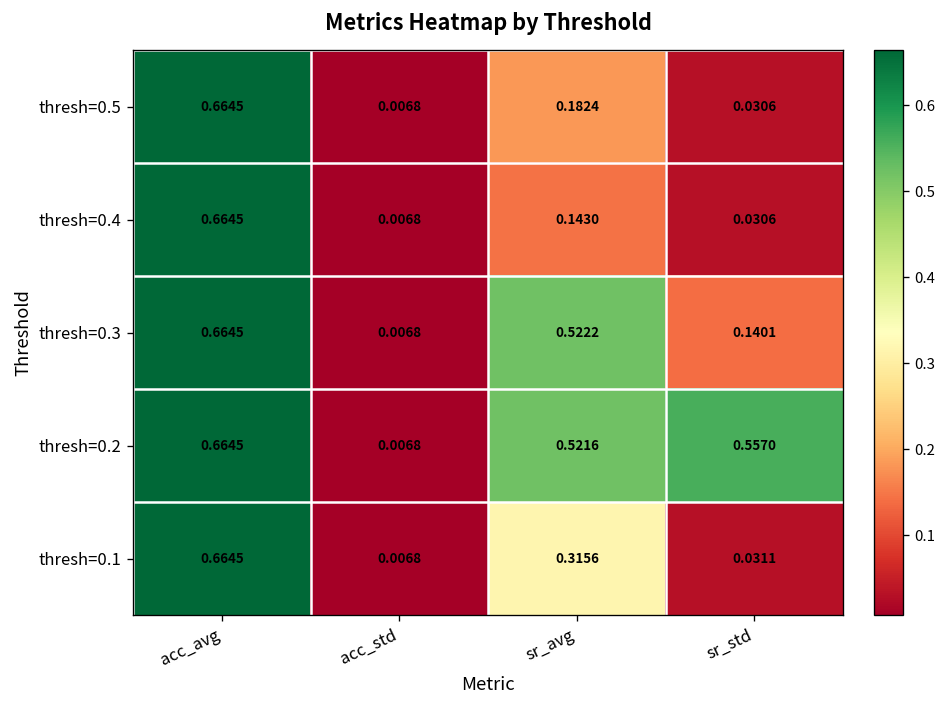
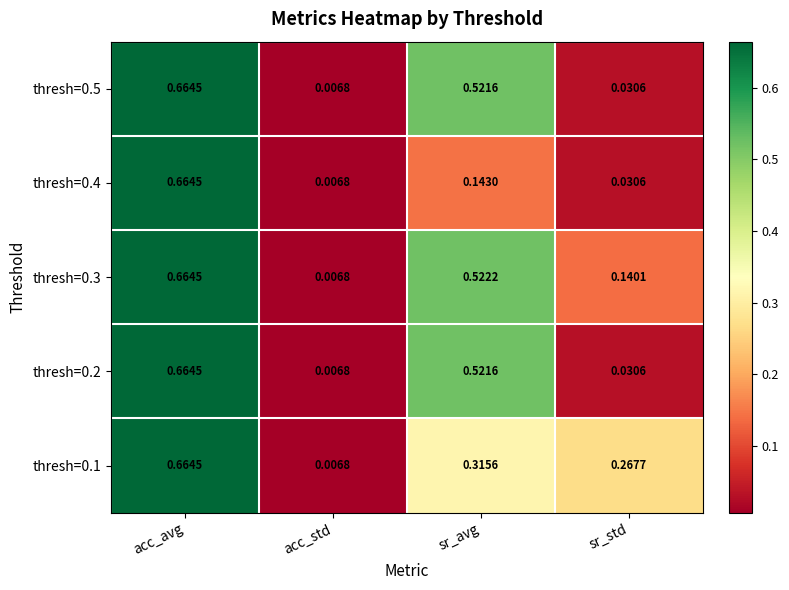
  {
    "thresh=0.5": {
      "acc_avg": 0.6645,
      "acc_std": 0.0068,
-     "sr_avg": 0.1824,
+     "sr_avg": 0.5216,
      "sr_std": 0.0306
    },
    "thresh=0.4": {
      "acc_avg": 0.6645,
      "acc_std": 0.0068,
      "sr_avg": 0.1430,
      "sr_std": 0.0306
    },
    "thresh=0.3": {
      "acc_avg": 0.6645,
      "acc_std": 0.0068,
      "sr_avg": 0.5222,
      "sr_std": 0.1401
    },
    "thresh=0.2": {
      "acc_avg": 0.6645,
      "acc_std": 0.0068,
      "sr_avg": 0.5216,
-     "sr_std": 0.5570
+     "sr_std": 0.0306
    },
    "thresh=0.1": {
      "acc_avg": 0.6645,
      "acc_std": 0.0068,
      "sr_avg": 0.3156,
-     "sr_std": 0.0311
+     "sr_std": 0.2677
    }
  }
